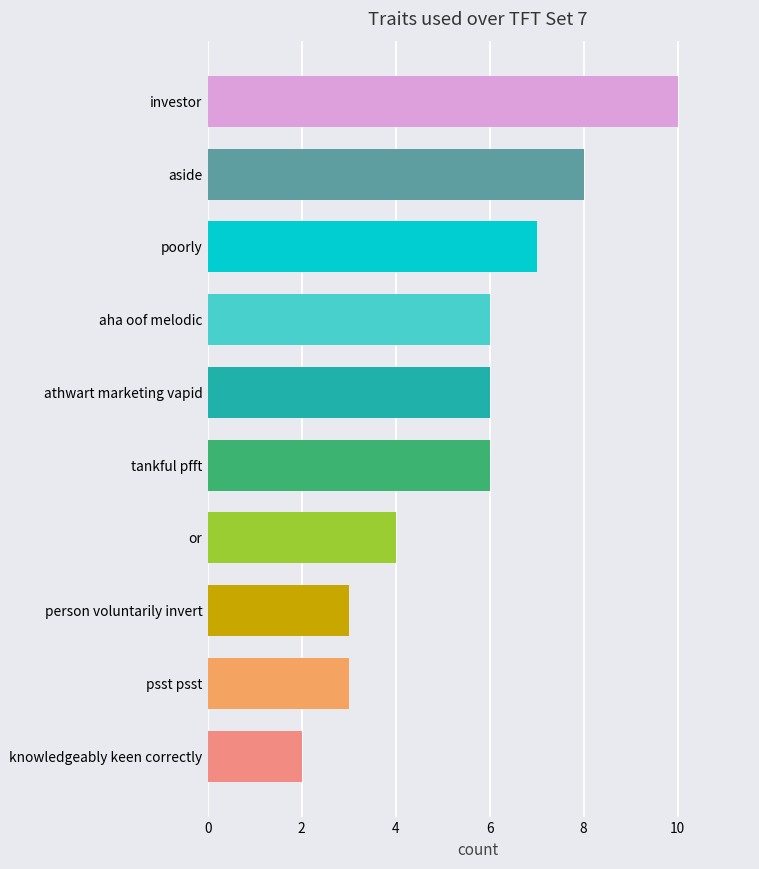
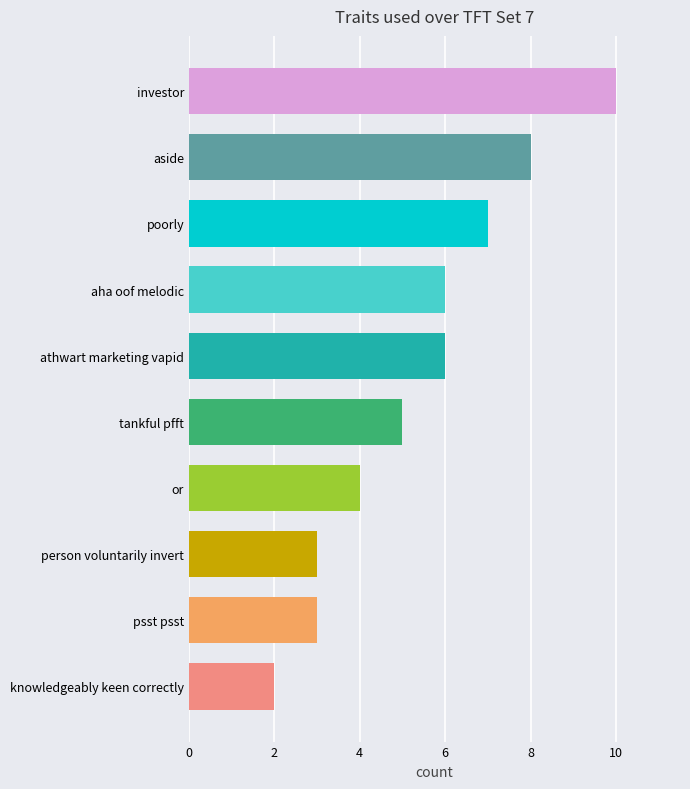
  {
    "investor": 10,
    "aside": 8,
    "poorly": 7,
    "aha oof melodic": 6,
    "athwart marketing vapid": 6,
-   "tankful pfft": 6,
+   "tankful pfft": 5,
    "or": 4,
    "person voluntarily invert": 3,
    "psst psst": 3,
    "knowledgeably keen correctly": 2
  }
